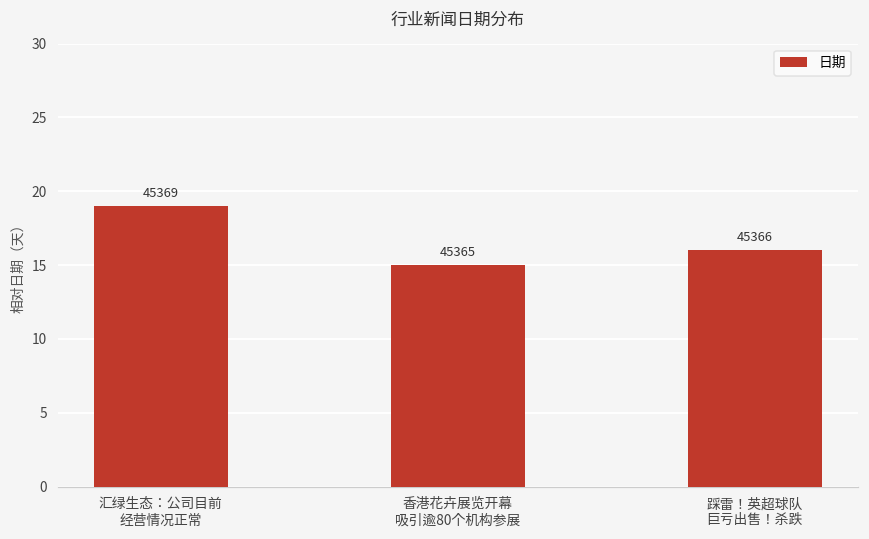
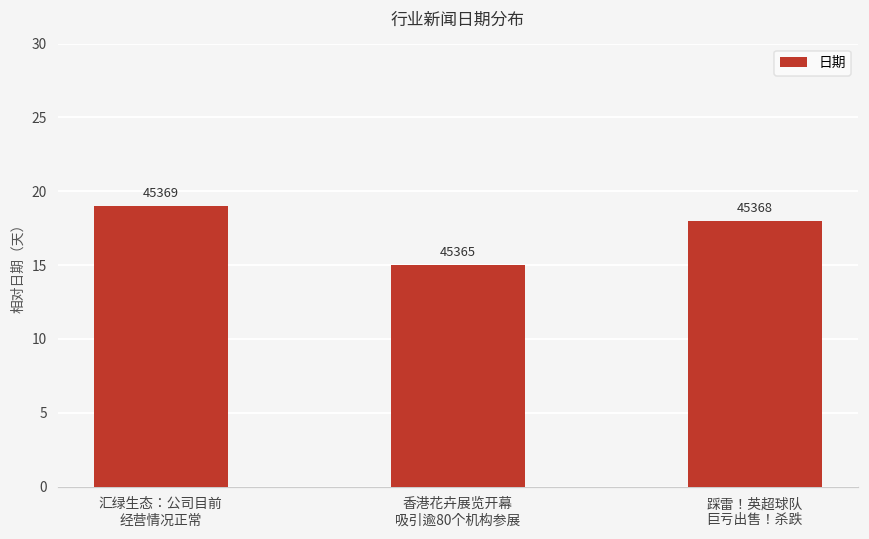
  {
    "汇绿生态：公司目前 经营情况正常": 45369,
    "香港花卉展览开幕 吸引逾80个机构参展": 45365,
-   "踩雷！英超球队 巨亏出售！杀跌": 45366
+   "踩雷！英超球队 巨亏出售！杀跌": 45368
  }
